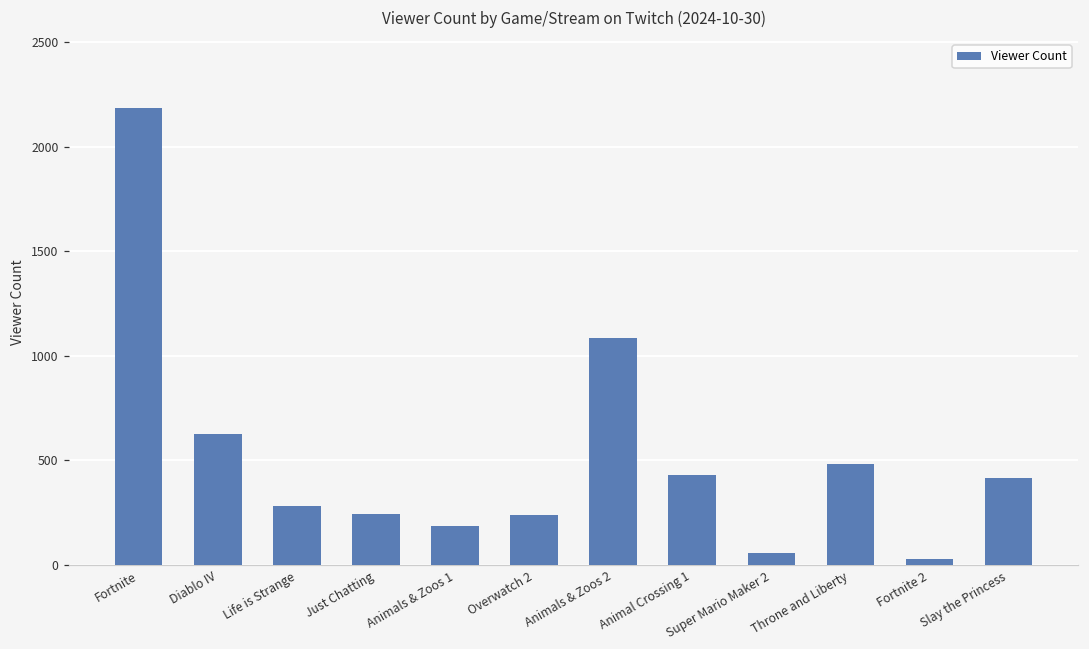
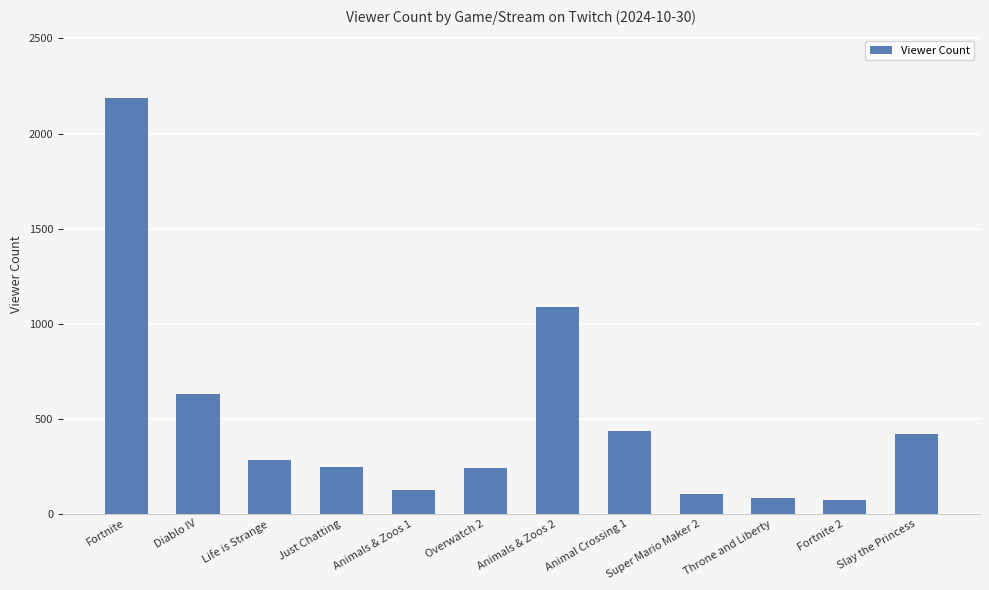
  {
    "Fortnite": 2190,
    "Diablo IV": 630,
    "Life is Strange": 280,
    "Just Chatting": 240,
-   "Animals & Zoos 1": 190,
+   "Animals & Zoos 1": 120,
    "Overwatch 2": 240,
    "Animals & Zoos 2": 1090,
    "Animal Crossing 1": 430,
-   "Super Mario Maker 2": 60,
-   "Throne and Liberty": 480,
-   "Fortnite 2": 30,
+   "Super Mario Maker 2": 110,
+   "Throne and Liberty": 90,
+   "Fortnite 2": 70,
    "Slay the Princess": 420
  }
